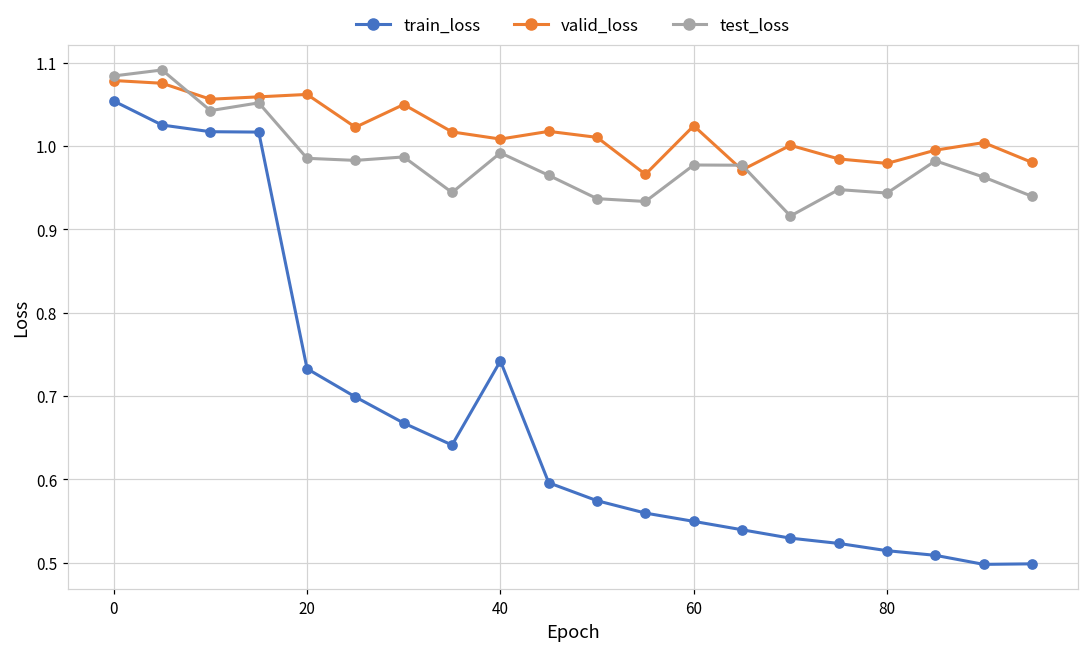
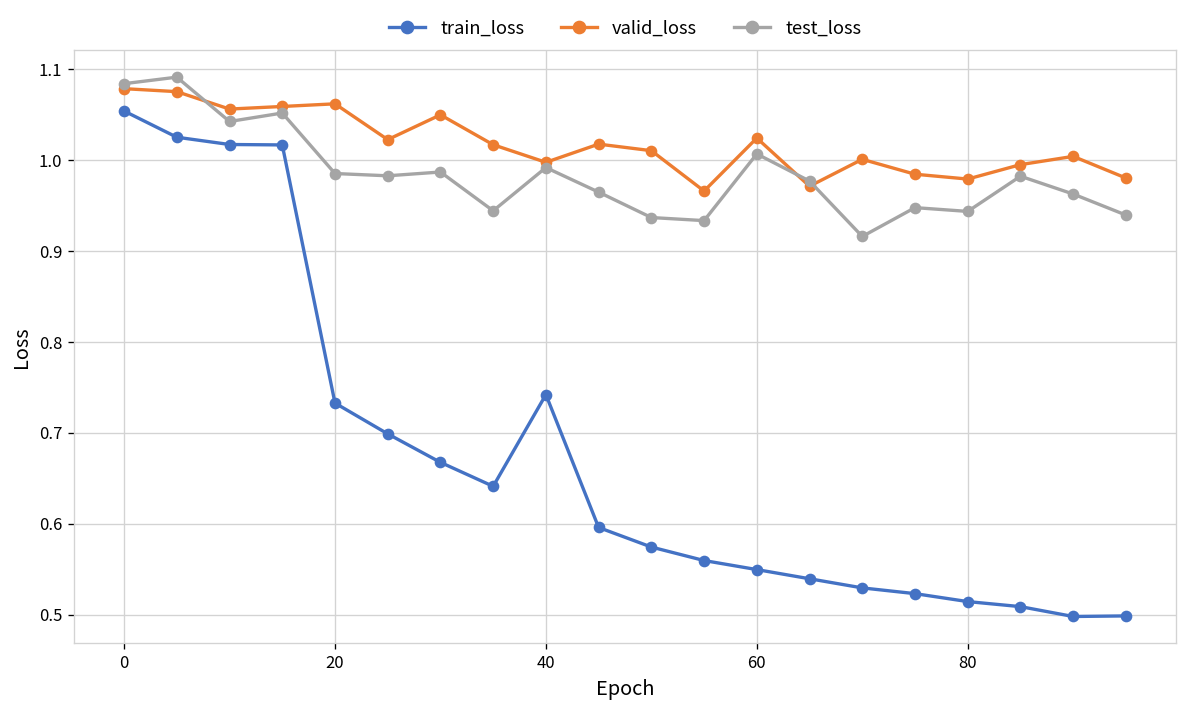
  {
    "train_loss": {
      "0": 1.05,
      "20": 0.73,
      "40": 0.74,
      "60": 0.55,
      "80": 0.51
    },
    "valid_loss": {
      "0": 1.08,
      "20": 1.06,
-     "40": 1.01,
+     "40": 1.00,
      "60": 1.02,
      "80": 0.98
    },
    "test_loss": {
      "0": 1.08,
      "20": 0.99,
      "40": 0.99,
-     "60": 0.98,
+     "60": 1.01,
      "80": 0.94
    }
  }
